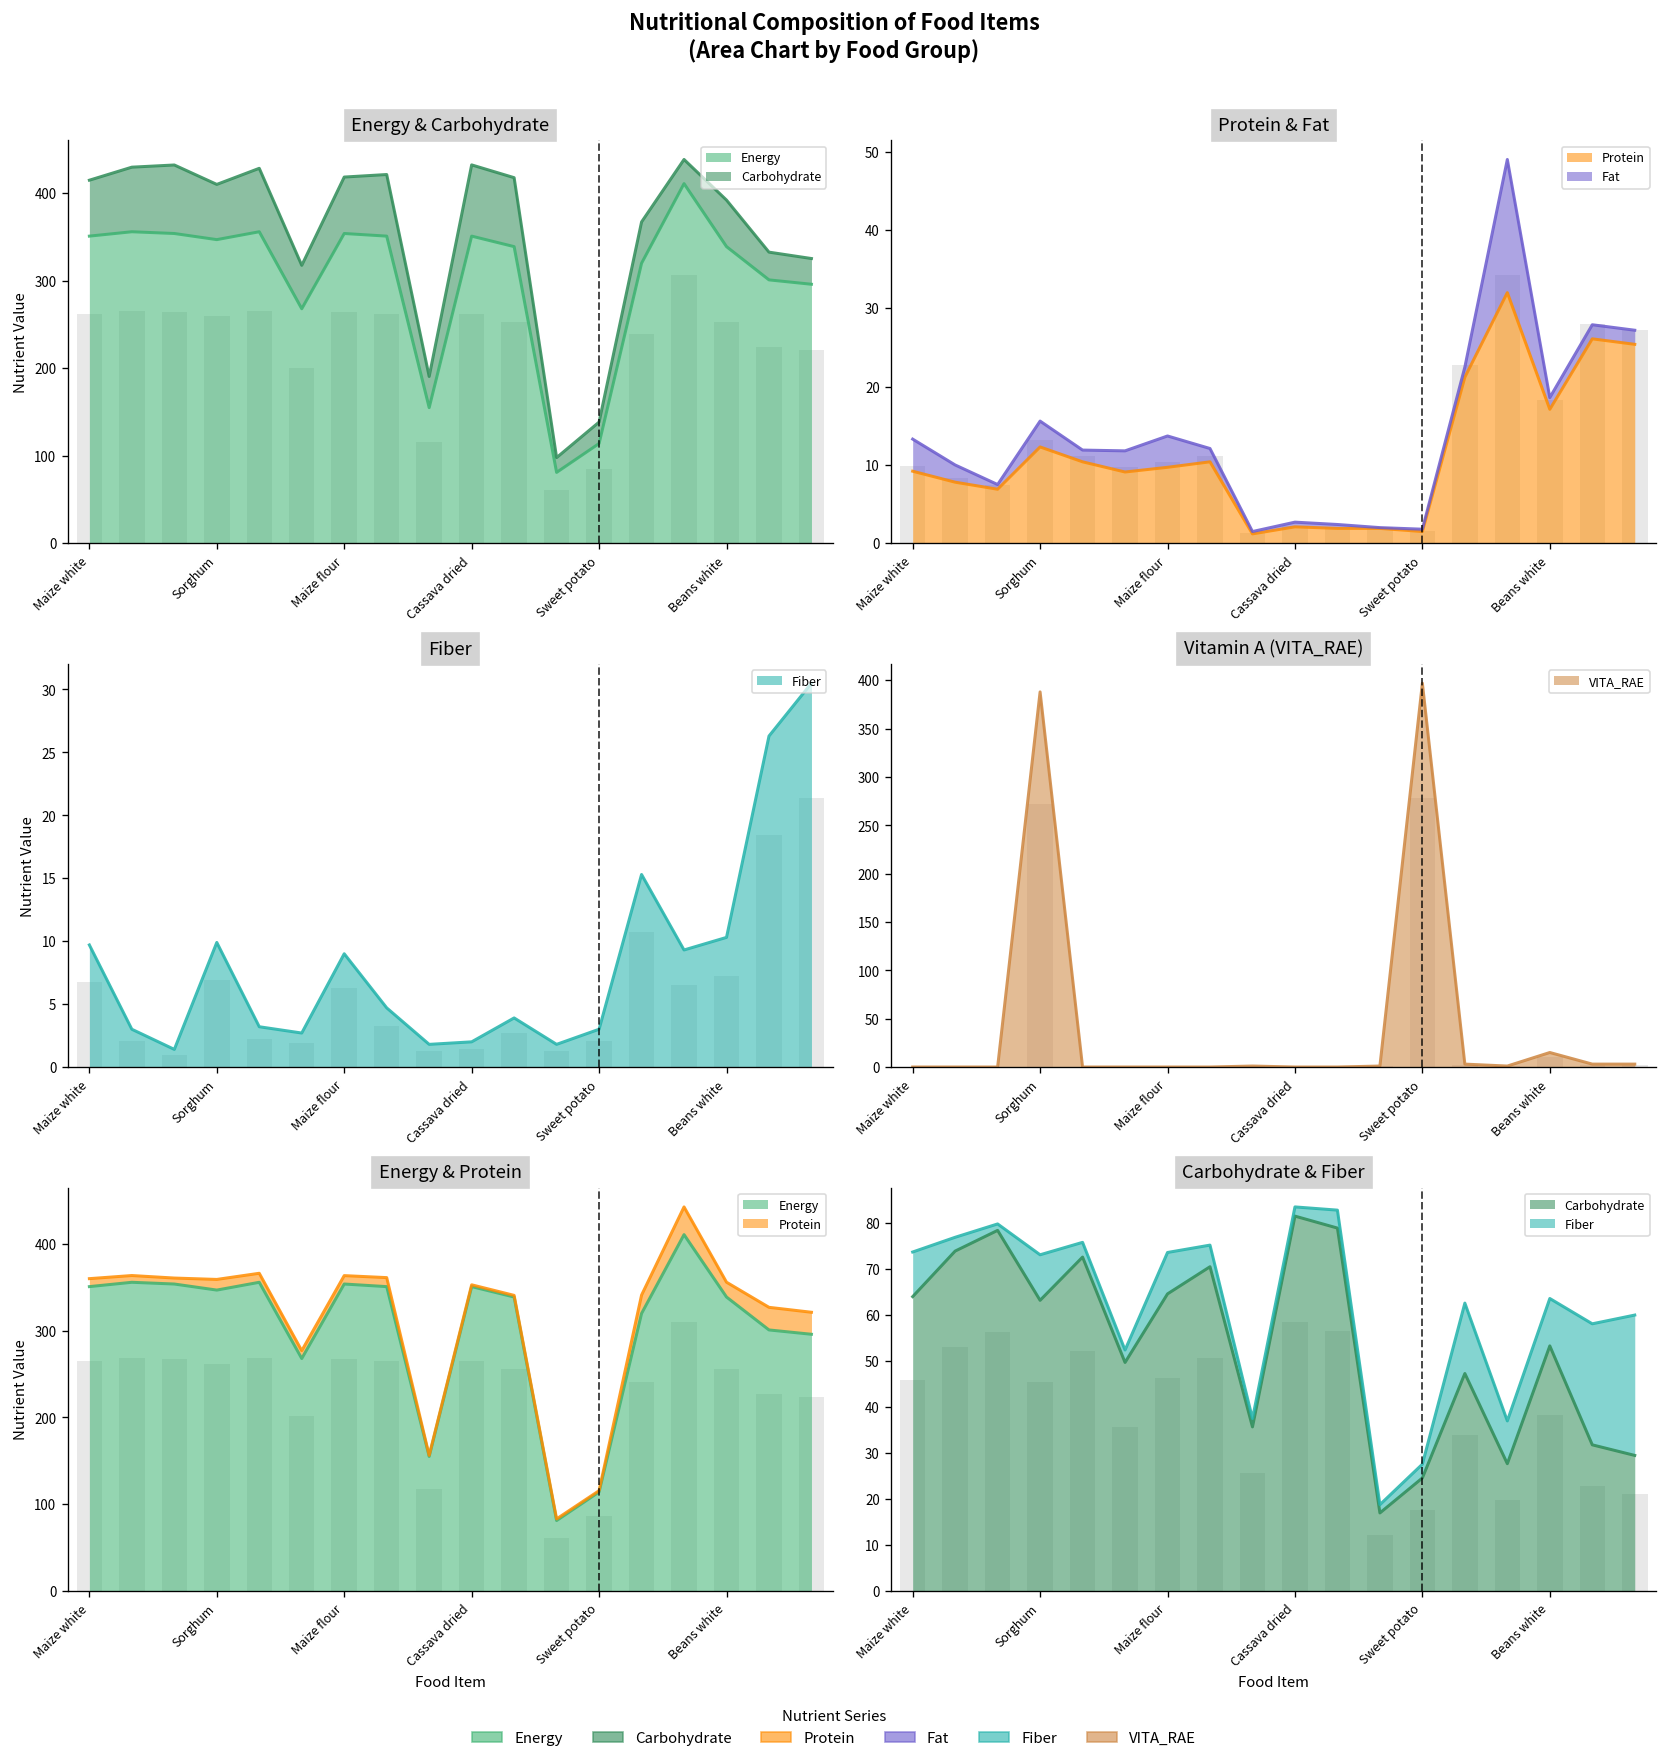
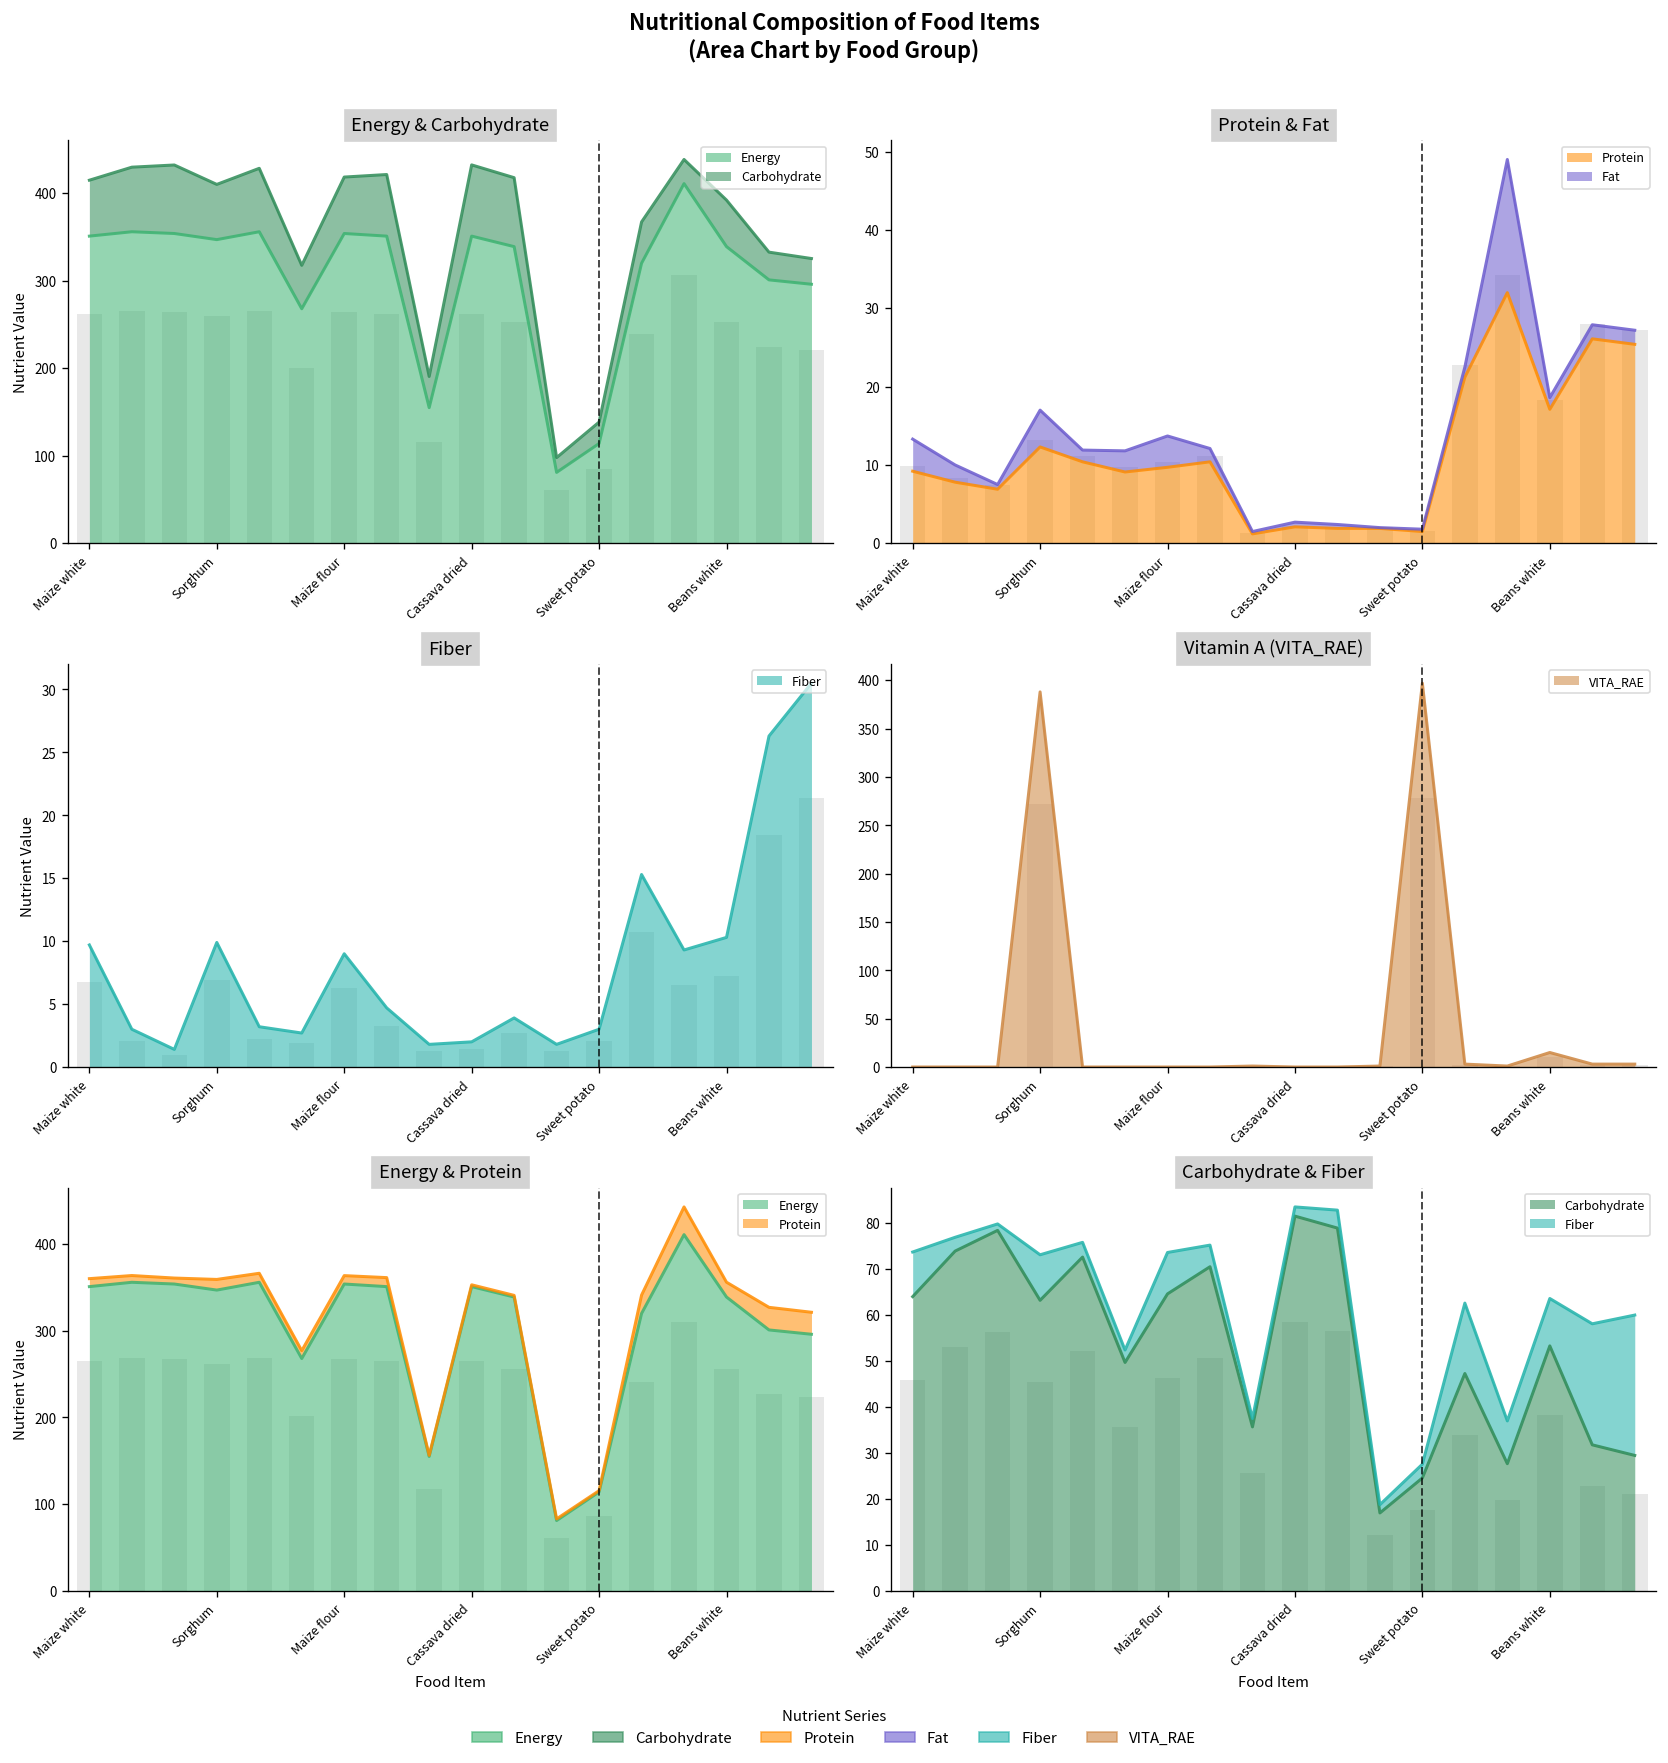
  {
    "Protein & Fat": {
      "Protein": {
        "Maize white": 9,
        "Sorghum": 12,
        "Maize flour": 10,
        "Cassava dried": 2,
        "Beans white": 17
      },
      "Fat": {
        "Maize white": 4,
-       "Sorghum": 3,
+       "Sorghum": 5,
        "Maize flour": 4,
        "Cassava dried": 1,
        "Beans white": 2
      }
    },
    "Fiber": {
      "Fiber": {
        "Maize white": 9.7,
        "Sorghum": 9.9,
        "Maize flour": 9.0,
        "Cassava dried": 2.0,
        "Sweet potato": 3.0,
        "Beans white": 10.3
      }
    },
    "Vitamin A (VITA_RAE)": {
      "VITA_RAE": {
        "Maize white": 0,
        "Sorghum": 390,
        "Maize flour": 0,
        "Cassava dried": 0,
        "Sweet potato": 400,
        "Beans white": 20
      }
    },
    "Energy & Protein": {
      "Energy": {
        "Maize white": 350,
        "Sorghum": 350,
        "Maize flour": 350,
        "Beans white": 340
      }
    },
    "Carbohydrate & Fiber": {
      "Carbohydrate": {
        "Maize white": 64,
        "Sorghum": 63,
        "Maize flour": 65,
        "Cassava dried": 81,
        "Sweet potato": 25,
        "Beans white": 53
      }
    }
  }
